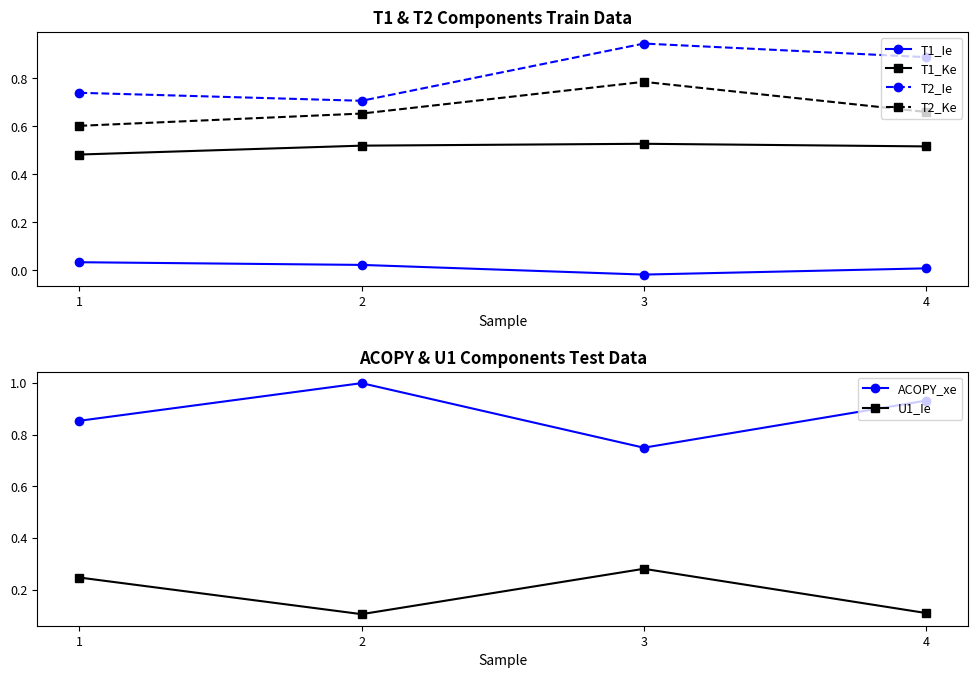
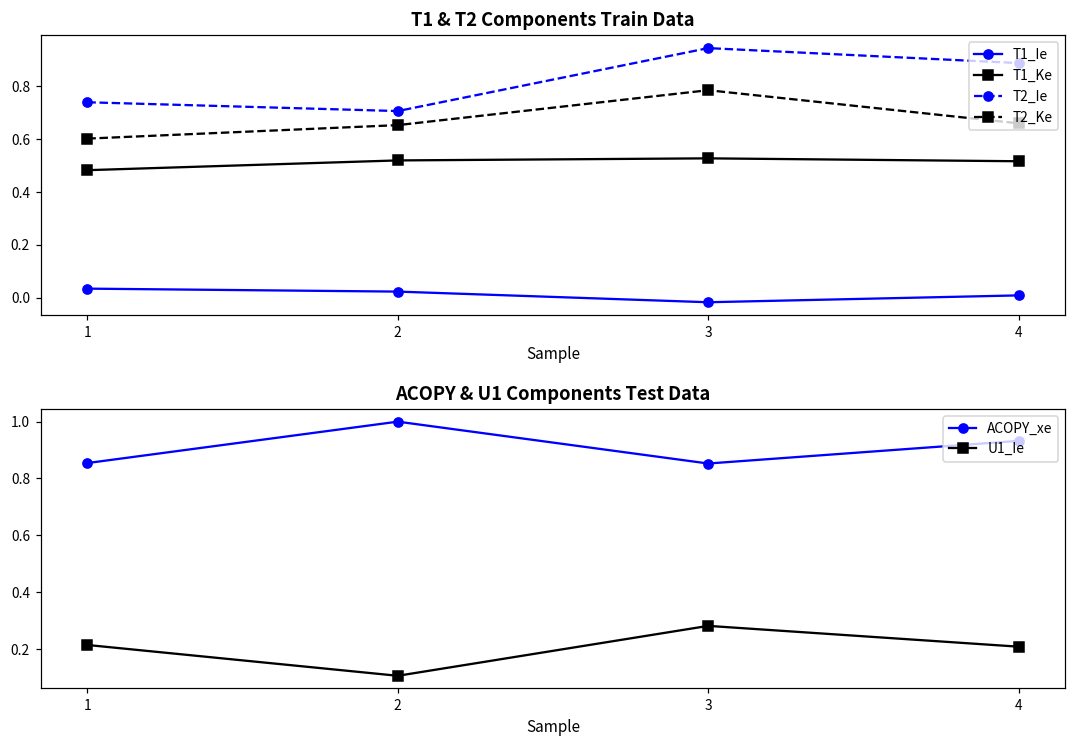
  {
    "ACOPY & U1 Components Test Data": {
      "ACOPY_xe": {
        "1": 0.85,
        "2": 1.00,
-       "3": 0.75
+       "3": 0.85
      },
      "U1_Ie": {
-       "1": 0.25,
+       "1": 0.21,
        "2": 0.11,
        "3": 0.28,
-       "4": 0.11
+       "4": 0.21
      }
    }
  }
